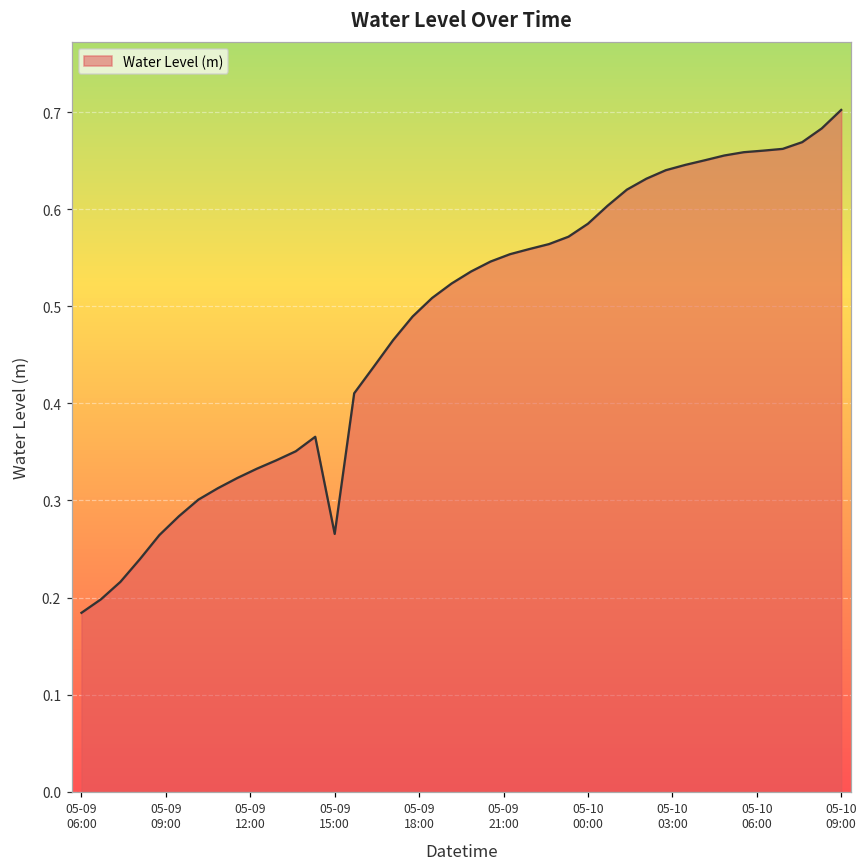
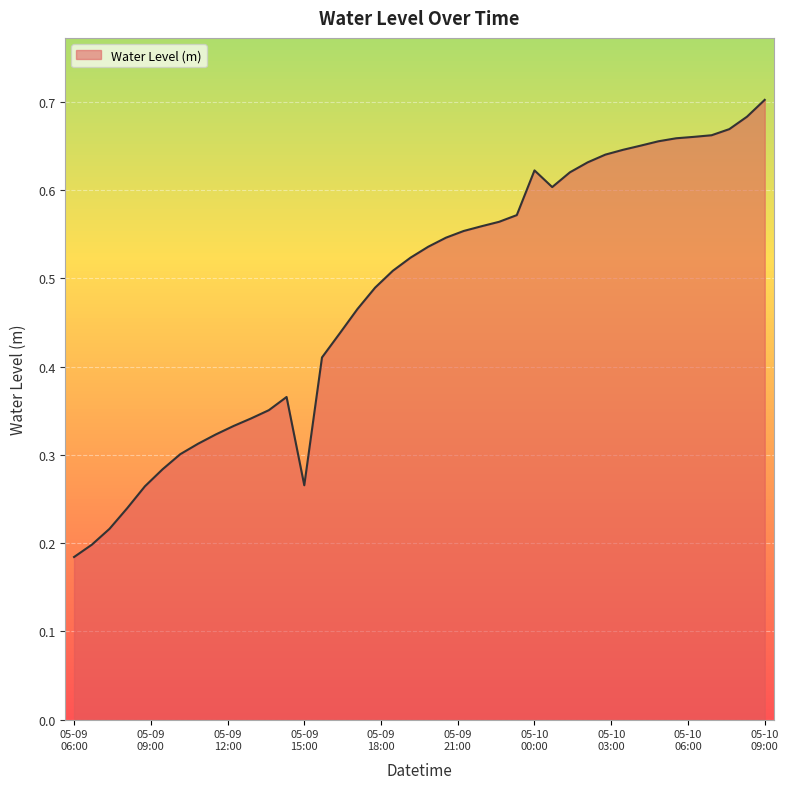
  {
    "05-09 06:00": 0.18,
    "05-09 15:00": 0.27,
-   "05-10 00:00": 0.59,
+   "05-10 00:00": 0.62,
    "05-10 09:00": 0.70
  }
